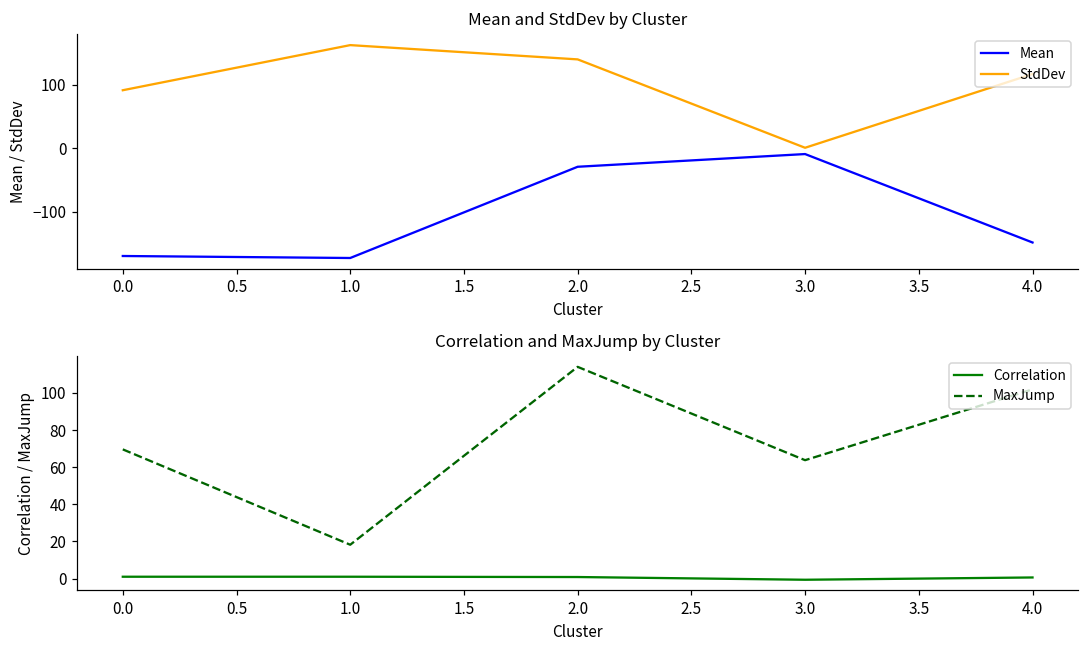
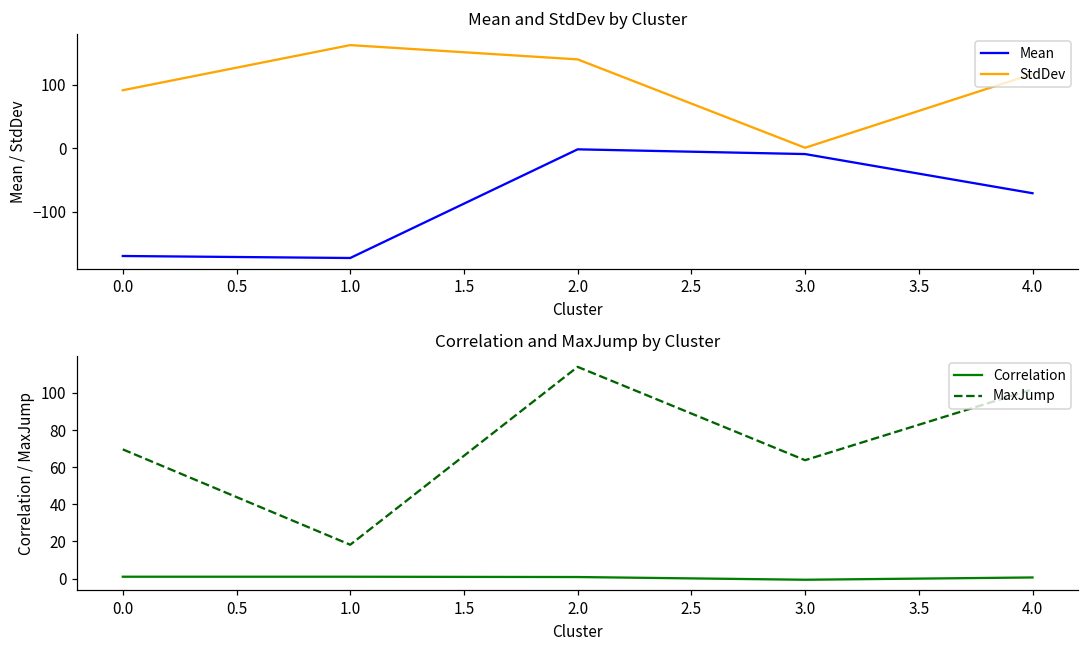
  {
    "Mean and StdDev by Cluster": {
      "Mean": {
        "0.0": -170,
        "1.0": -170,
-       "2.0": -30,
+       "2.0": 0,
        "3.0": -10,
-       "4.0": -150
+       "4.0": -70
      },
      "StdDev": {
        "0.0": 90,
        "1.0": 160,
        "2.0": 140,
        "3.0": 0
      }
    }
  }
